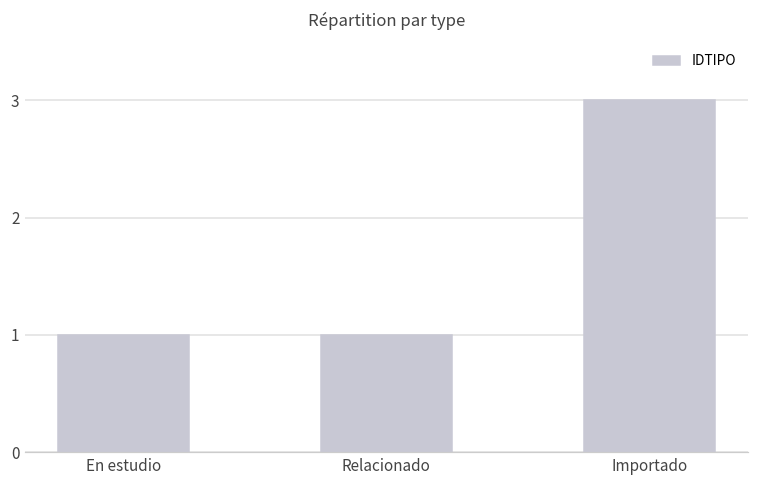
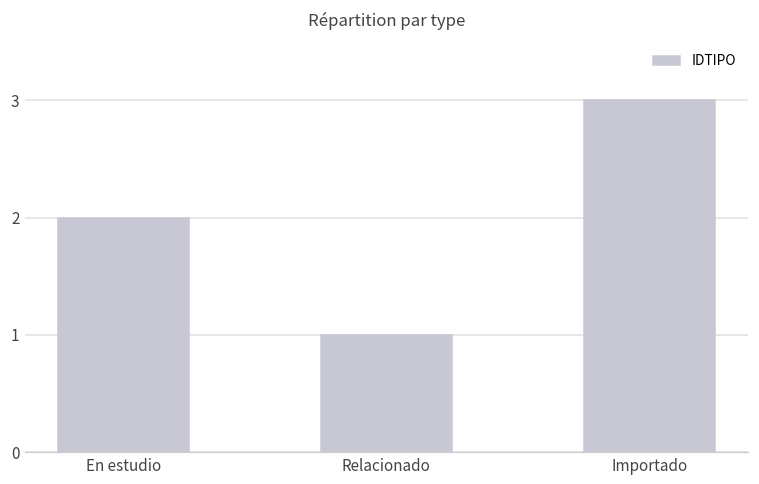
  {
-   "En estudio": 1,
+   "En estudio": 2,
    "Relacionado": 1,
    "Importado": 3
  }
